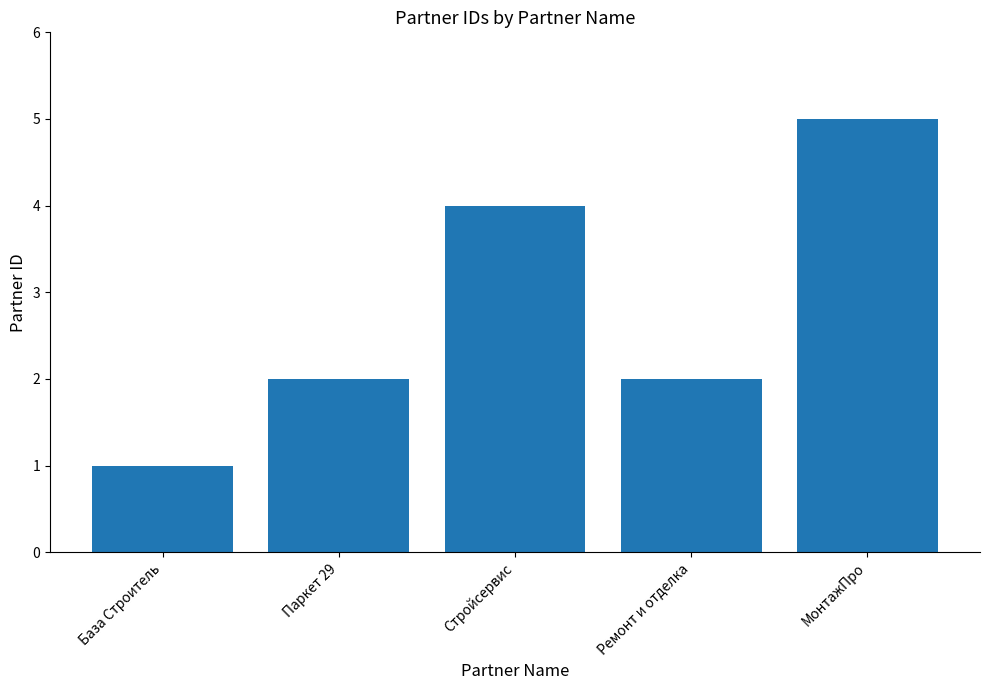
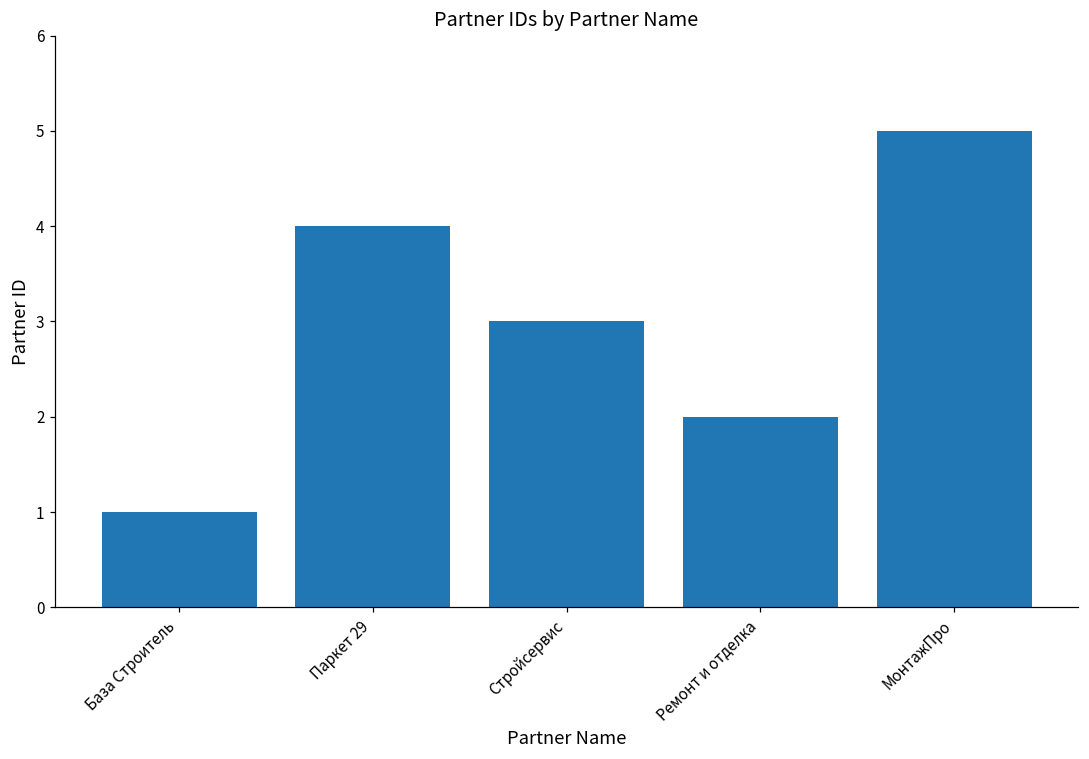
  {
    "База Строитель": 1,
-   "Паркет 29": 2,
-   "Стройсервис": 4,
+   "Паркет 29": 4,
+   "Стройсервис": 3,
    "Ремонт и отделка": 2,
    "МонтажПро": 5
  }
